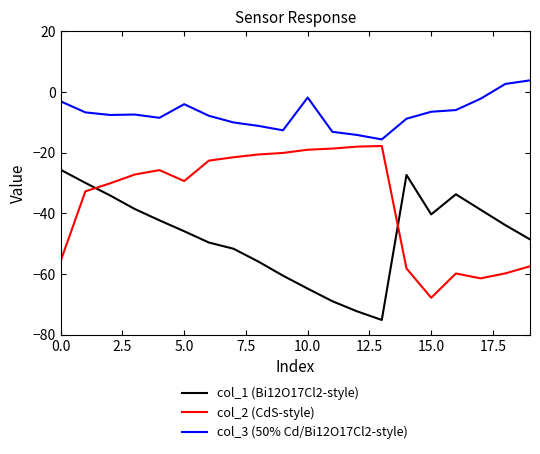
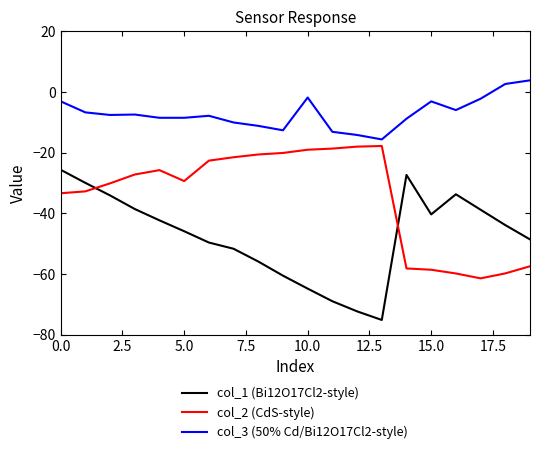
  {
    "col_1 (Bi12O17Cl2-style)": {
      "0.0": -26,
      "5.0": -46,
      "10.0": -65,
      "15.0": -40
    },
    "col_2 (CdS-style)": {
-     "0.0": -56,
+     "0.0": -33,
      "5.0": -29,
      "10.0": -19,
-     "15.0": -68
+     "15.0": -59
    },
    "col_3 (50% Cd/Bi12O17Cl2-style)": {
      "0.0": -3,
-     "5.0": -4,
+     "5.0": -9,
      "10.0": -2,
-     "15.0": -7
+     "15.0": -3
    }
  }
